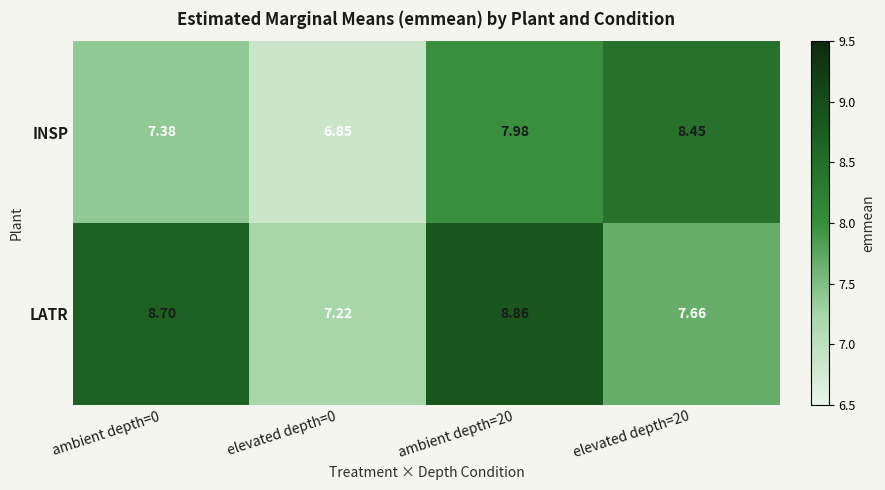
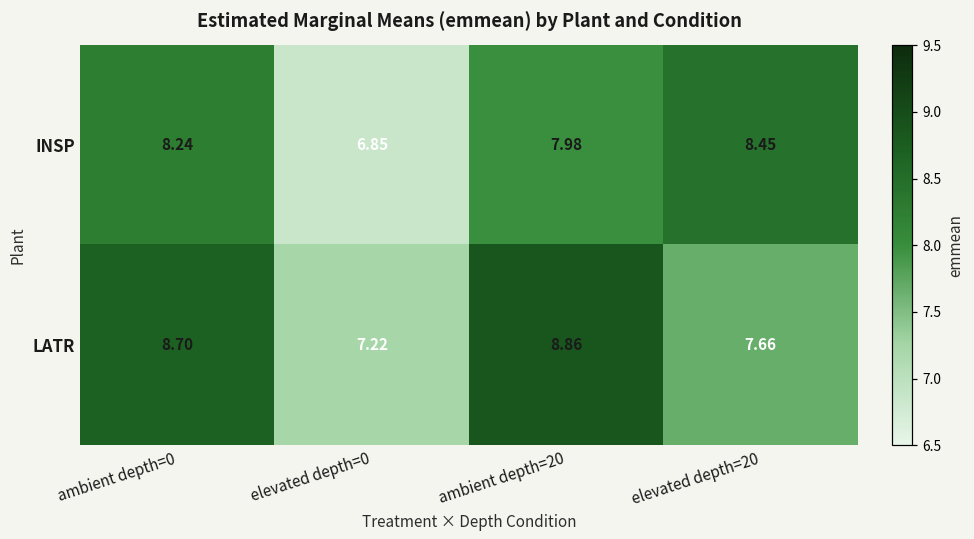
  {
    "INSP": {
-     "ambient depth=0": 7.38,
+     "ambient depth=0": 8.24,
      "elevated depth=0": 6.85,
      "ambient depth=20": 7.98,
      "elevated depth=20": 8.45
    },
    "LATR": {
      "ambient depth=0": 8.70,
      "elevated depth=0": 7.22,
      "ambient depth=20": 8.86,
      "elevated depth=20": 7.66
    }
  }
